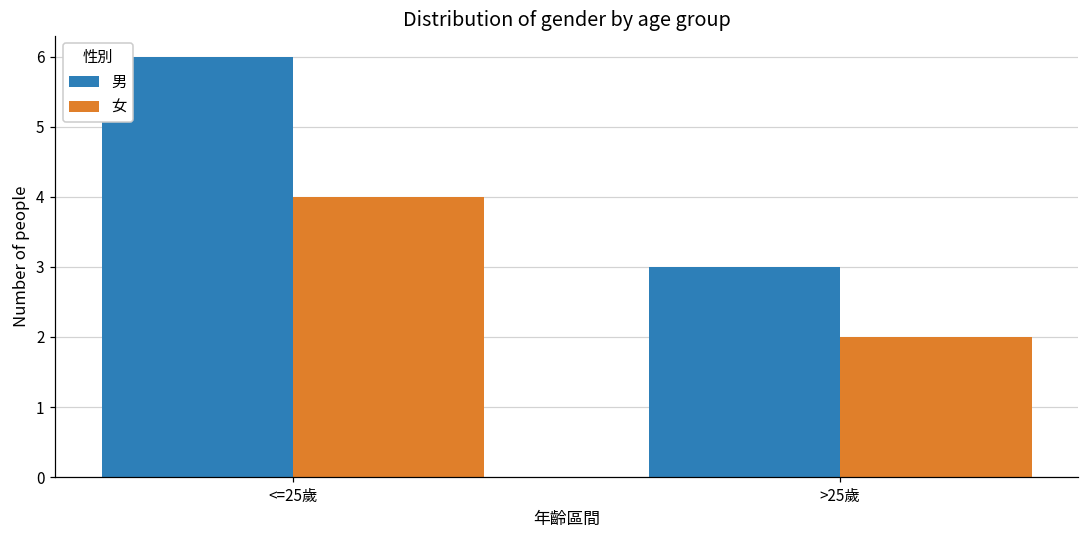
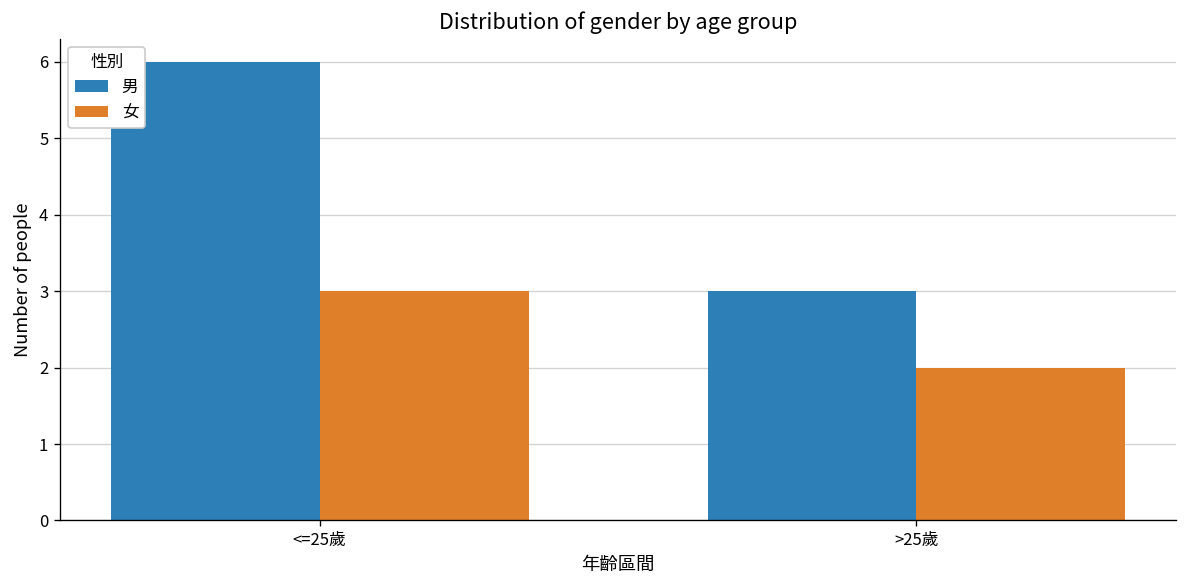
  {
    "男": {
      "<=25歲": 6,
      ">25歲": 3
    },
    "女": {
-     "<=25歲": 4,
+     "<=25歲": 3,
      ">25歲": 2
    }
  }
